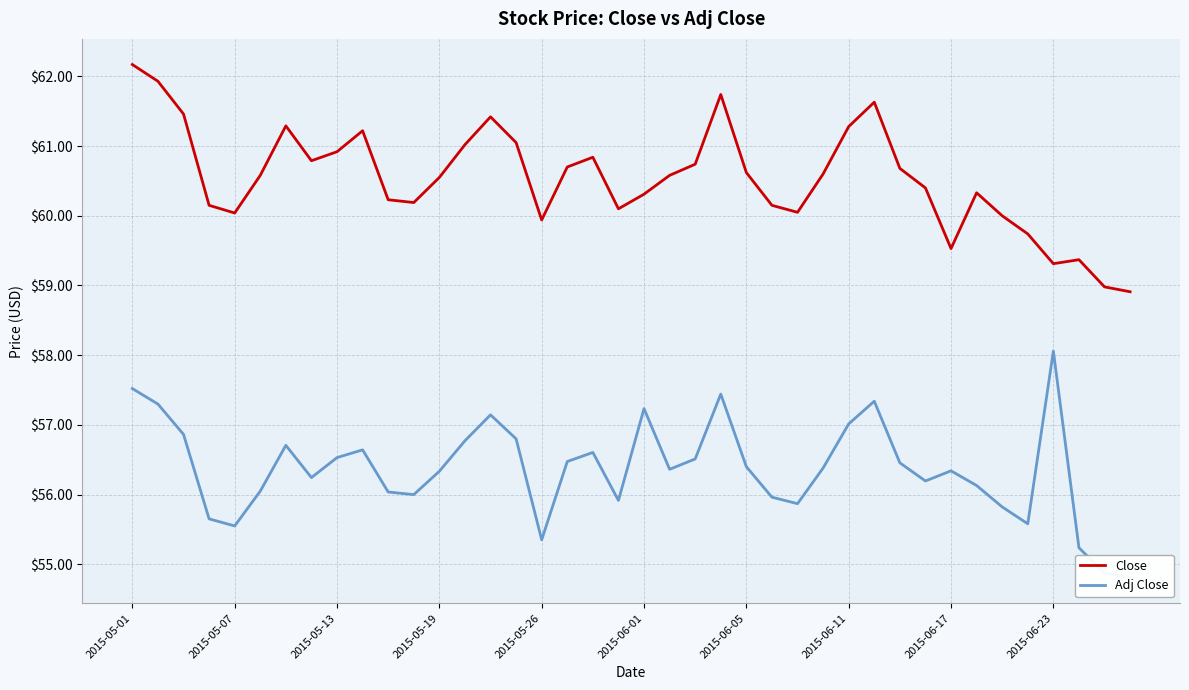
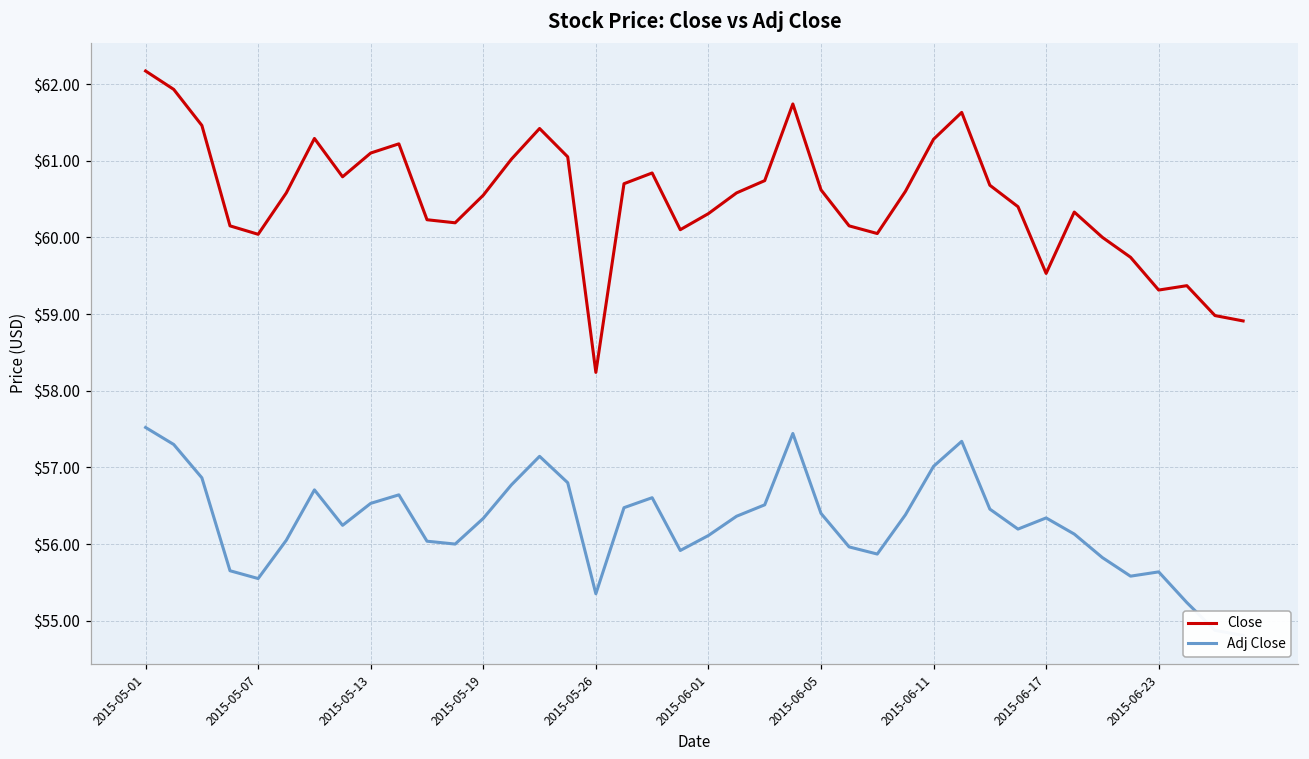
  {
    "Close": {
      "2015-05-01": "$62.2",
      "2015-05-07": "$60.0",
-     "2015-05-13": "$60.9",
+     "2015-05-13": "$61.1",
      "2015-05-19": "$60.5",
-     "2015-05-26": "$59.9",
+     "2015-05-26": "$58.2",
      "2015-06-01": "$60.3",
      "2015-06-05": "$60.6",
      "2015-06-11": "$61.3",
      "2015-06-17": "$59.5",
      "2015-06-23": "$59.3"
    },
    "Adj Close": {
      "2015-05-01": "$57.5",
      "2015-05-07": "$55.5",
      "2015-05-13": "$56.5",
      "2015-05-19": "$56.3",
      "2015-05-26": "$55.4",
-     "2015-06-01": "$57.2",
+     "2015-06-01": "$56.1",
      "2015-06-05": "$56.4",
      "2015-06-11": "$57.0",
      "2015-06-17": "$56.3",
-     "2015-06-23": "$58.1"
+     "2015-06-23": "$55.6"
    }
  }
